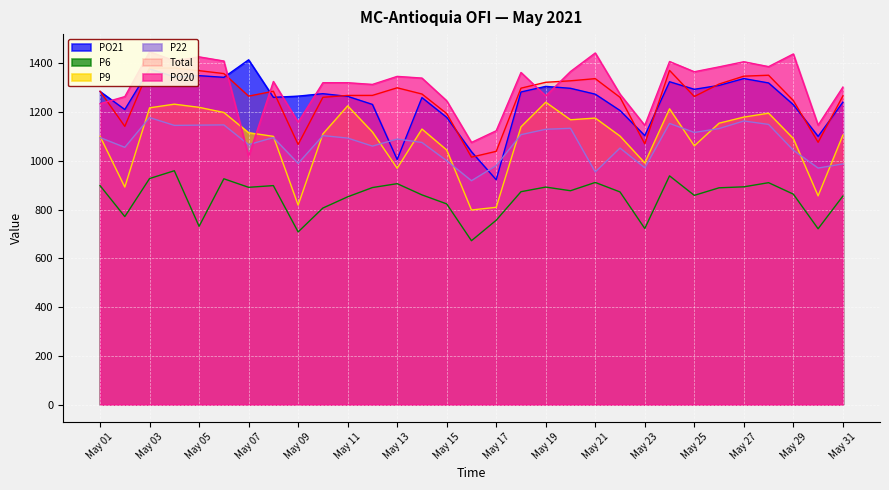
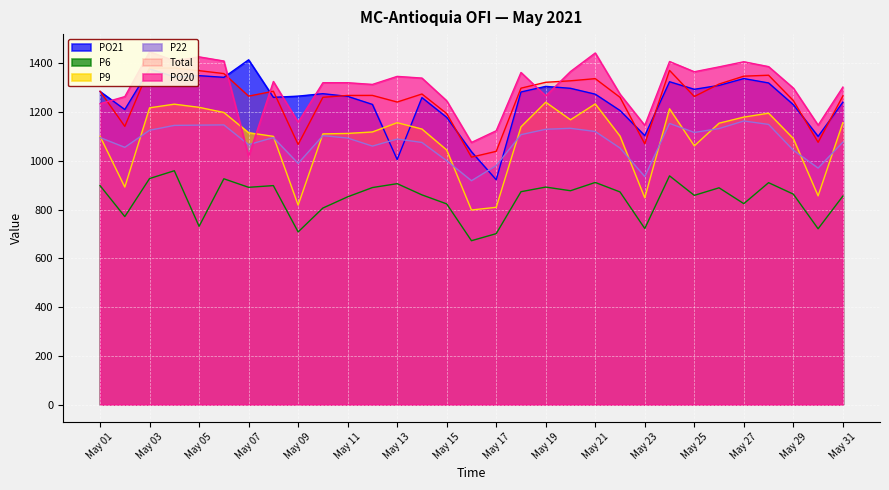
  {
    "PO21": {
      "May 05": 1350,
      "May 07": 1410,
      "May 09": 1270,
      "May 13": 1010,
      "May 15": 1180,
      "May 17": 920,
      "May 19": 1310,
      "May 21": 1270,
      "May 23": 1100,
      "May 25": 1290,
      "May 29": 1230,
      "May 31": 1240
    },
    "P6": {
      "May 01": 900,
      "May 03": 930,
      "May 05": 730,
      "May 07": 890,
      "May 09": 710,
      "May 11": 850,
      "May 13": 910,
      "May 15": 820,
-     "May 17": 760,
+     "May 17": 700,
      "May 19": 890,
      "May 21": 910,
      "May 23": 720,
      "May 25": 860,
-     "May 27": 890,
+     "May 27": 820,
      "May 29": 860,
      "May 31": 860
    },
    "P9": {
      "May 03": 1220,
      "May 05": 1220,
      "May 07": 1120,
      "May 09": 820,
-     "May 11": 1230,
-     "May 13": 970,
+     "May 11": 1110,
+     "May 13": 1160,
      "May 15": 1040,
      "May 17": 810,
      "May 19": 1240,
-     "May 21": 1180,
-     "May 23": 990,
+     "May 21": 1230,
+     "May 23": 850,
      "May 25": 1060,
      "May 27": 1180,
      "May 29": 1090,
-     "May 31": 1110
+     "May 31": 1160
    },
    "P22": {
-     "May 03": 1180,
+     "May 03": 1130,
      "May 05": 1150,
      "May 07": 1070,
      "May 09": 990,
      "May 11": 1090,
      "May 13": 1090,
      "May 15": 1000,
      "May 17": 980,
      "May 19": 1130,
-     "May 21": 950,
-     "May 23": 970,
+     "May 21": 1120,
+     "May 23": 940,
      "May 25": 1120,
      "May 27": 1160,
      "May 29": 1040,
-     "May 31": 990
+     "May 31": 1080
    },
    "Total": {
      "May 05": 1370,
      "May 07": 1270,
      "May 09": 1070,
-     "May 13": 1300,
+     "May 13": 1240,
      "May 15": 1190,
      "May 17": 1040,
      "May 19": 1320,
      "May 21": 1340,
      "May 23": 1070,
      "May 25": 1260,
      "May 29": 1250,
      "May 31": 1270
    },
    "PO20": {
      "May 01": 1230,
      "May 05": 1430,
      "May 07": 1020,
      "May 09": 1160,
      "May 11": 1320,
      "May 13": 1350,
      "May 15": 1250,
      "May 17": 1120,
      "May 19": 1270,
      "May 21": 1440,
      "May 23": 1150,
      "May 25": 1370,
      "May 27": 1410,
-     "May 29": 1440,
+     "May 29": 1300,
      "May 31": 1300
    }
  }
